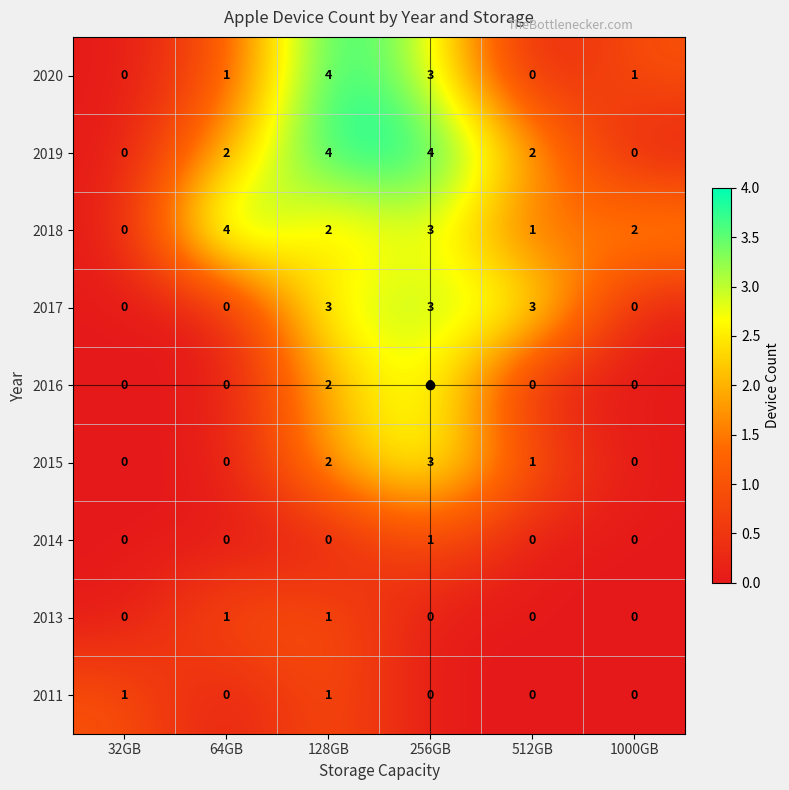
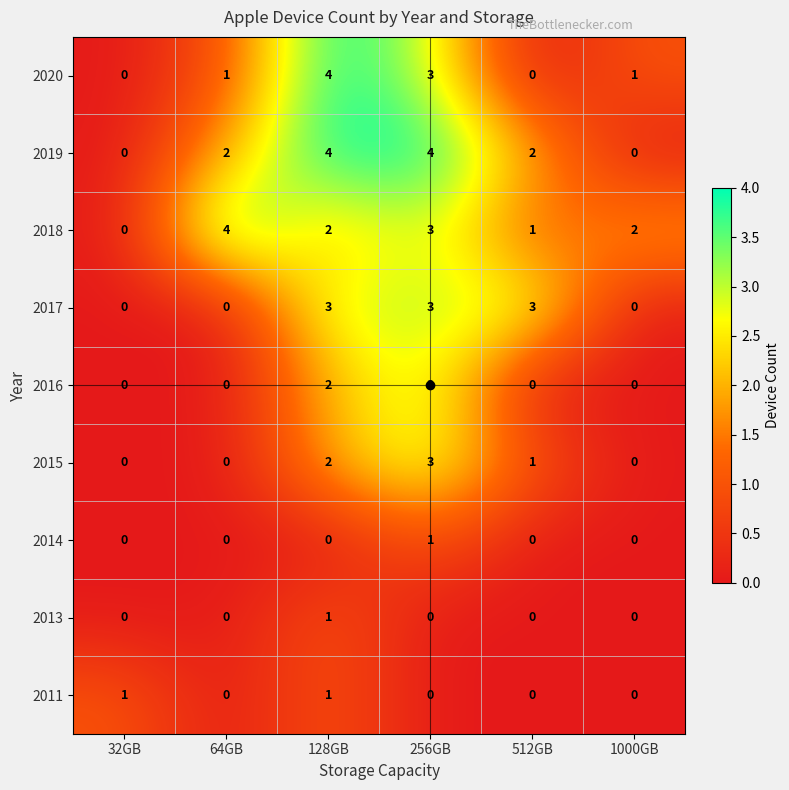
  {
    "2020": {
      "32GB": 0,
      "64GB": 1,
      "128GB": 4,
      "256GB": 3,
      "512GB": 0,
      "1000GB": 1
    },
    "2019": {
      "32GB": 0,
      "64GB": 2,
      "128GB": 4,
      "256GB": 4,
      "512GB": 2,
      "1000GB": 0
    },
    "2018": {
      "32GB": 0,
      "64GB": 4,
      "128GB": 2,
      "256GB": 3,
      "512GB": 1,
      "1000GB": 2
    },
    "2017": {
      "32GB": 0,
      "64GB": 0,
      "128GB": 3,
      "256GB": 3,
      "512GB": 3,
      "1000GB": 0
    },
    "2016": {
      "32GB": 0,
      "64GB": 0,
      "128GB": 2,
      "512GB": 0,
      "1000GB": 0
    },
    "2015": {
      "32GB": 0,
      "64GB": 0,
      "128GB": 2,
      "256GB": 3,
      "512GB": 1,
      "1000GB": 0
    },
    "2014": {
      "32GB": 0,
      "64GB": 0,
      "128GB": 0,
      "256GB": 1,
      "512GB": 0,
      "1000GB": 0
    },
    "2013": {
      "32GB": 0,
-     "64GB": 1,
+     "64GB": 0,
      "128GB": 1,
      "256GB": 0,
      "512GB": 0,
      "1000GB": 0
    },
    "2011": {
      "32GB": 1,
      "64GB": 0,
      "128GB": 1,
      "256GB": 0,
      "512GB": 0,
      "1000GB": 0
    }
  }
